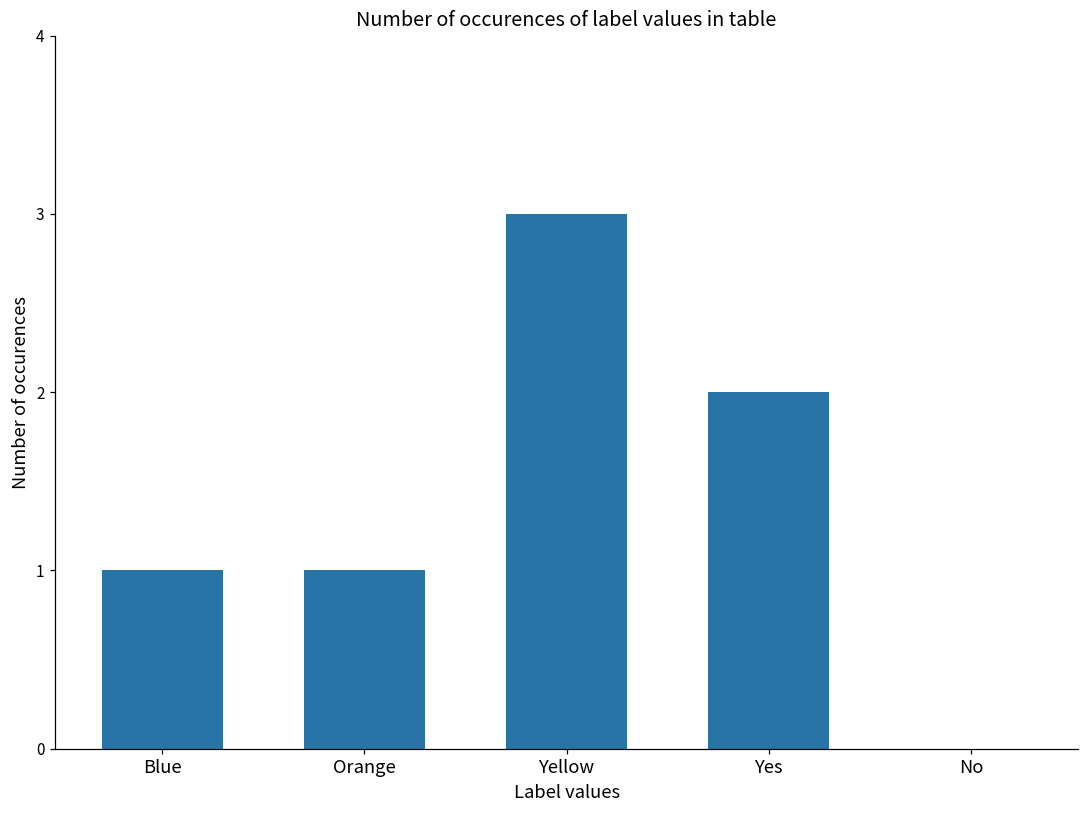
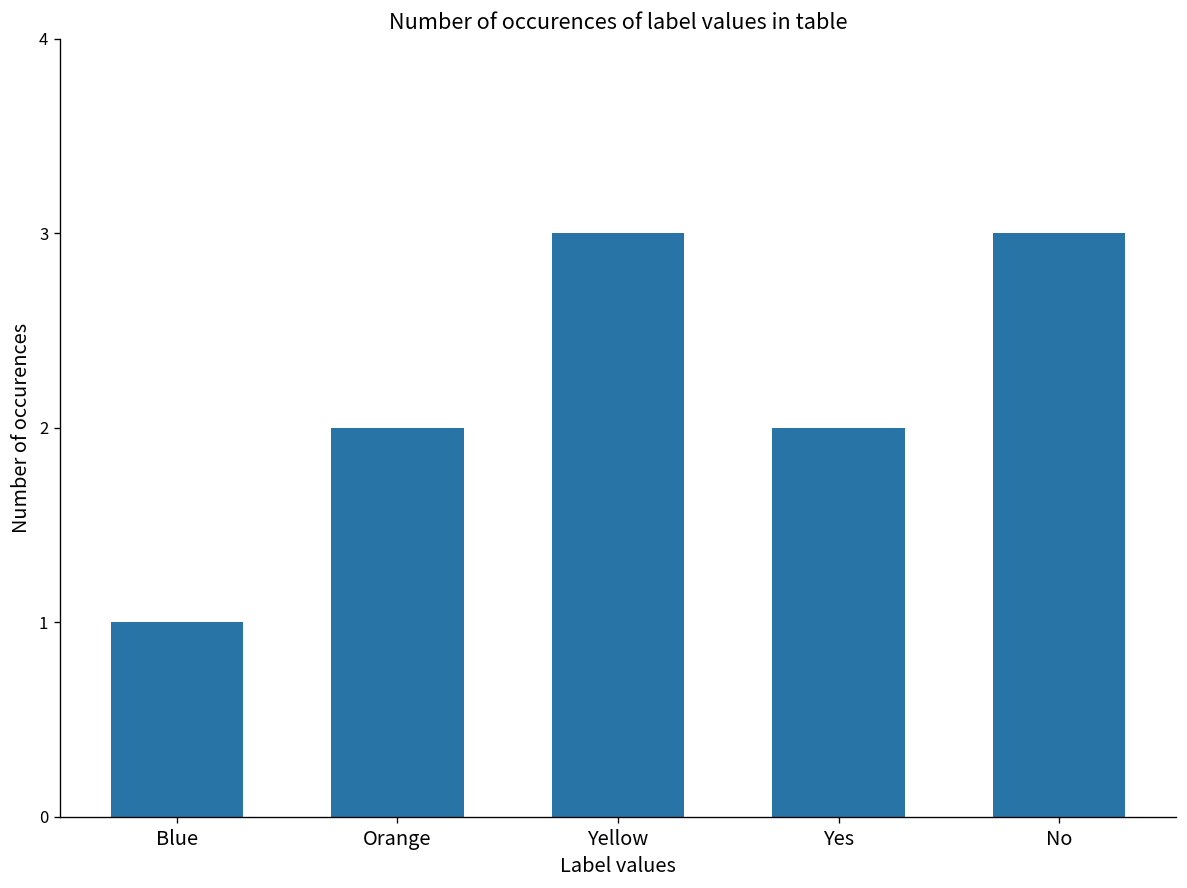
  {
    "Blue": 1,
-   "Orange": 1,
+   "Orange": 2,
    "Yellow": 3,
    "Yes": 2,
-   "No": 0
+   "No": 3
  }
